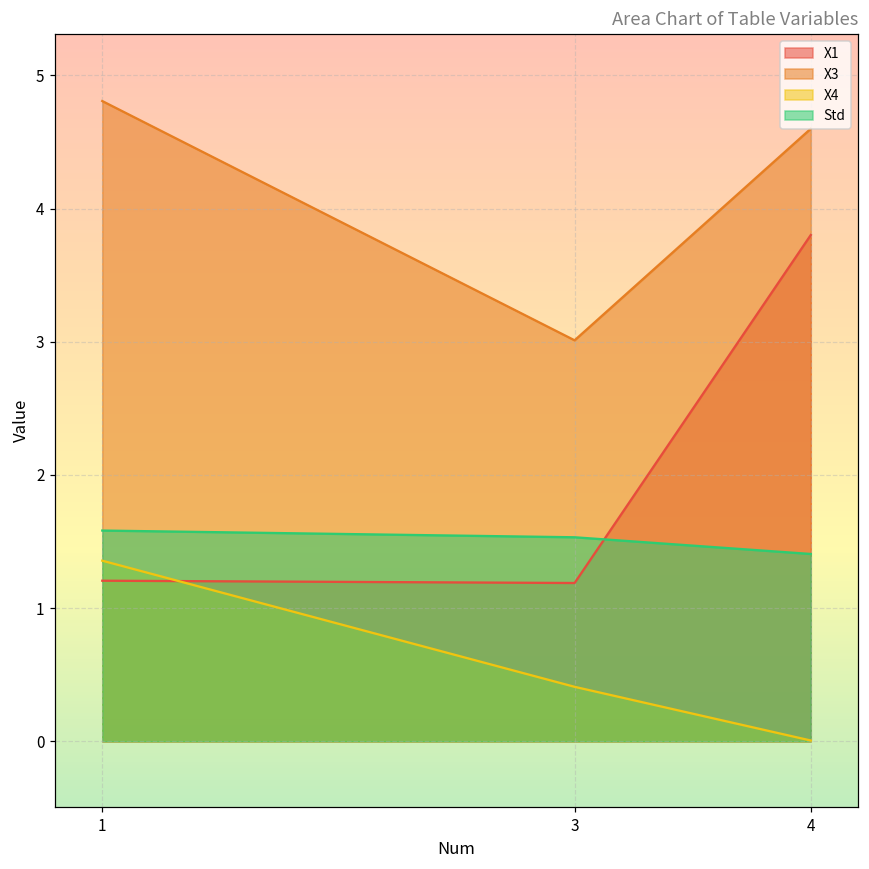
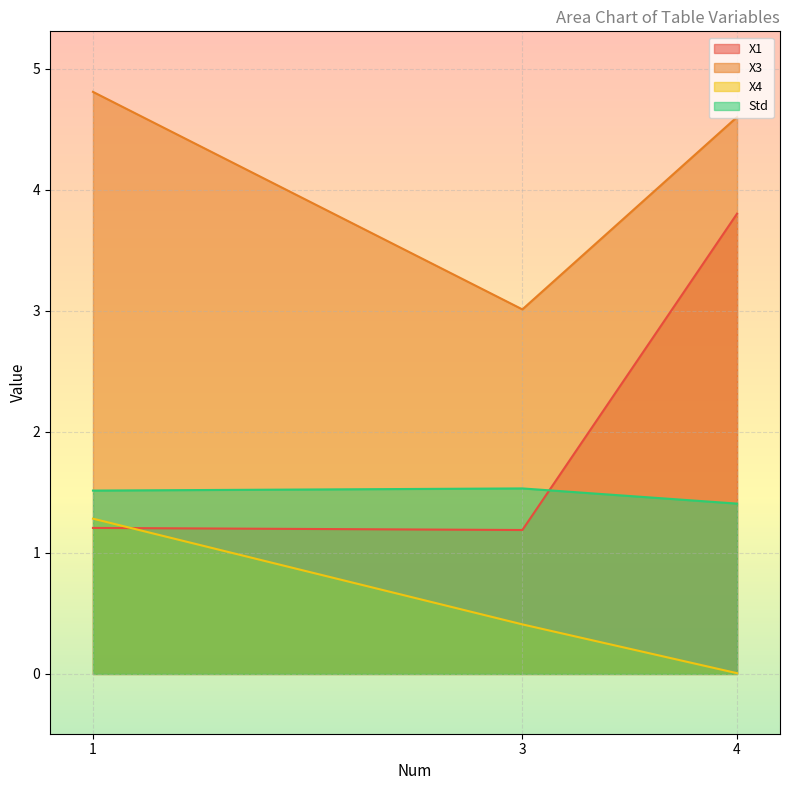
  {
    "X4": {
-     "1": 1.36,
+     "1": 1.28,
      "3": 0.41,
      "4": 0.01
    },
    "Std": {
-     "1": 1.58,
+     "1": 1.51,
      "3": 1.53,
      "4": 1.41
    }
  }
